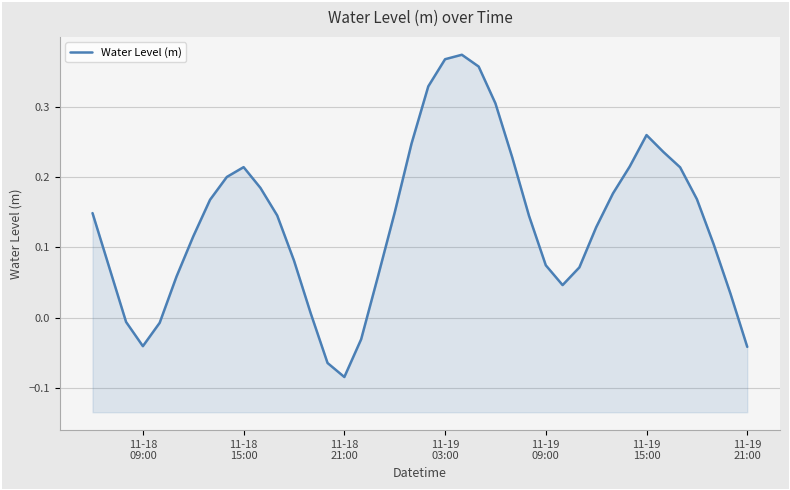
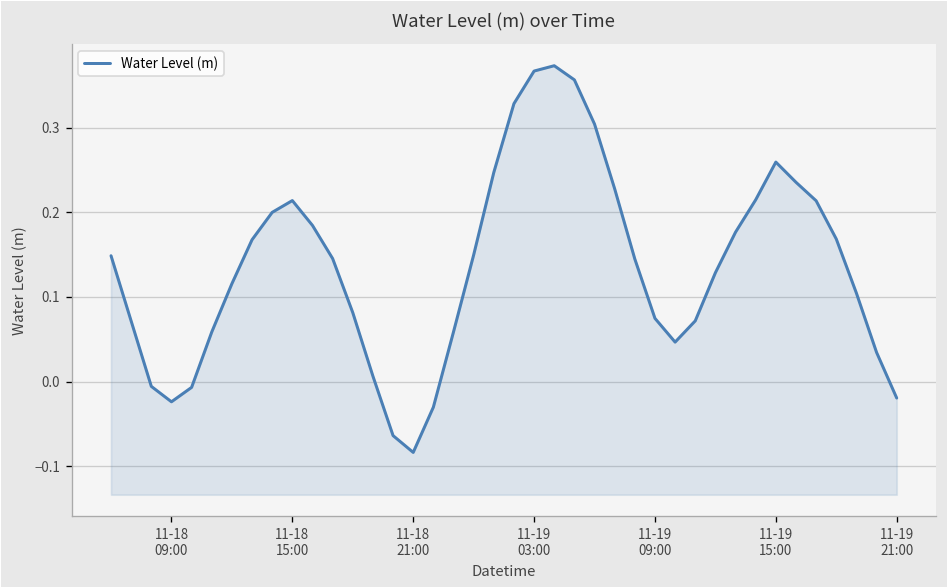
  {
-   "11-18 09:00": -0.04,
+   "11-18 09:00": -0.02,
    "11-18 15:00": 0.21,
    "11-18 21:00": -0.08,
    "11-19 03:00": 0.37,
    "11-19 09:00": 0.07,
    "11-19 15:00": 0.26,
-   "11-19 21:00": -0.04
+   "11-19 21:00": -0.02
  }
